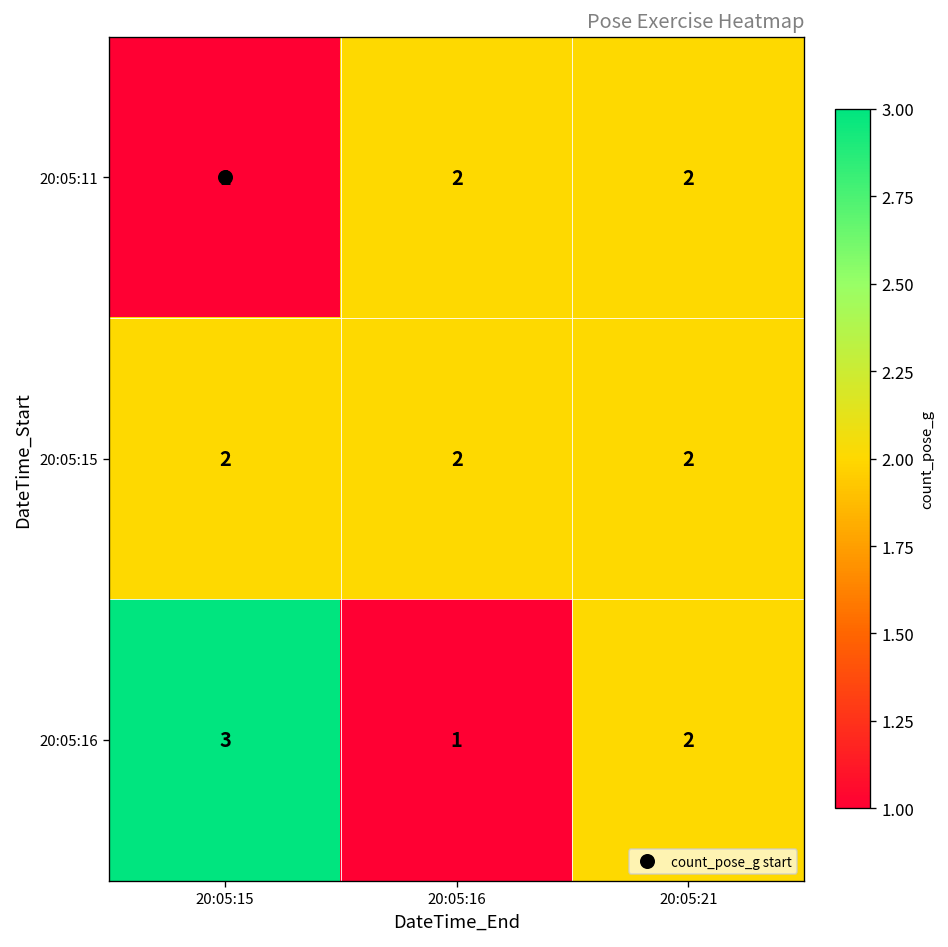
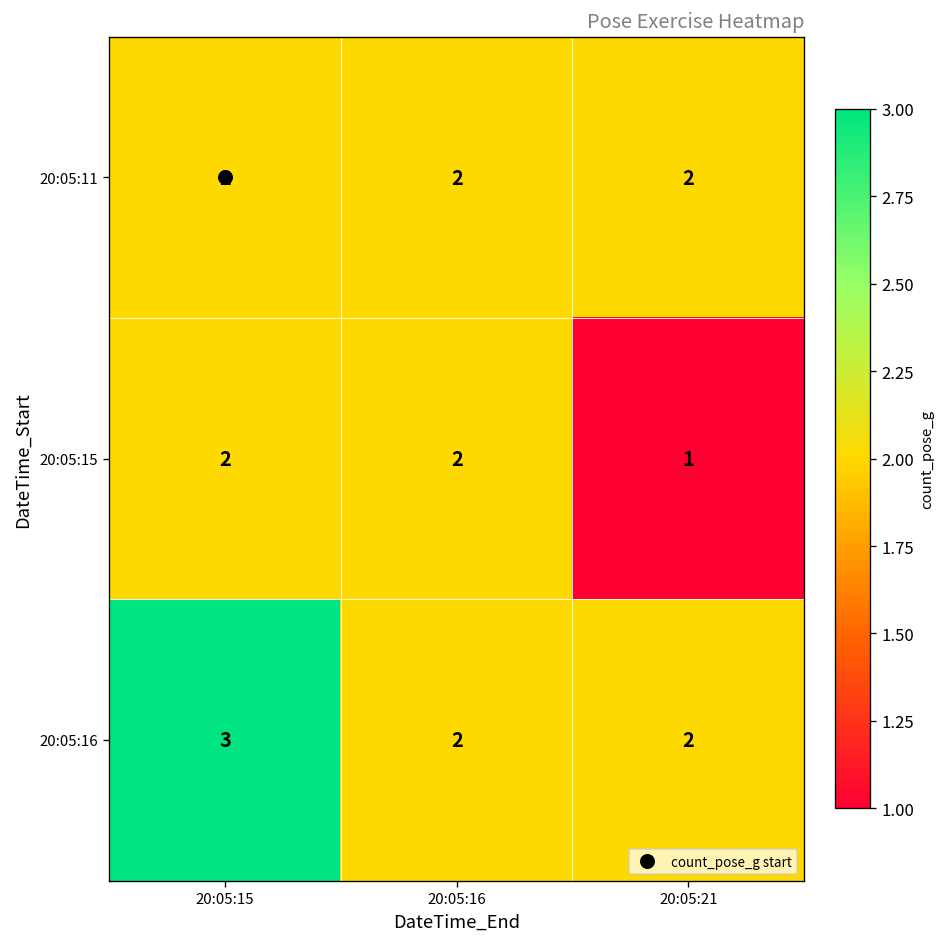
  {
    "20:05:11": {
-     "20:05:15": 1,
+     "20:05:15": 2,
      "20:05:16": 2,
      "20:05:21": 2
    },
    "20:05:15": {
      "20:05:15": 2,
      "20:05:16": 2,
-     "20:05:21": 2
+     "20:05:21": 1
    },
    "20:05:16": {
      "20:05:15": 3,
-     "20:05:16": 1,
+     "20:05:16": 2,
      "20:05:21": 2
    }
  }
